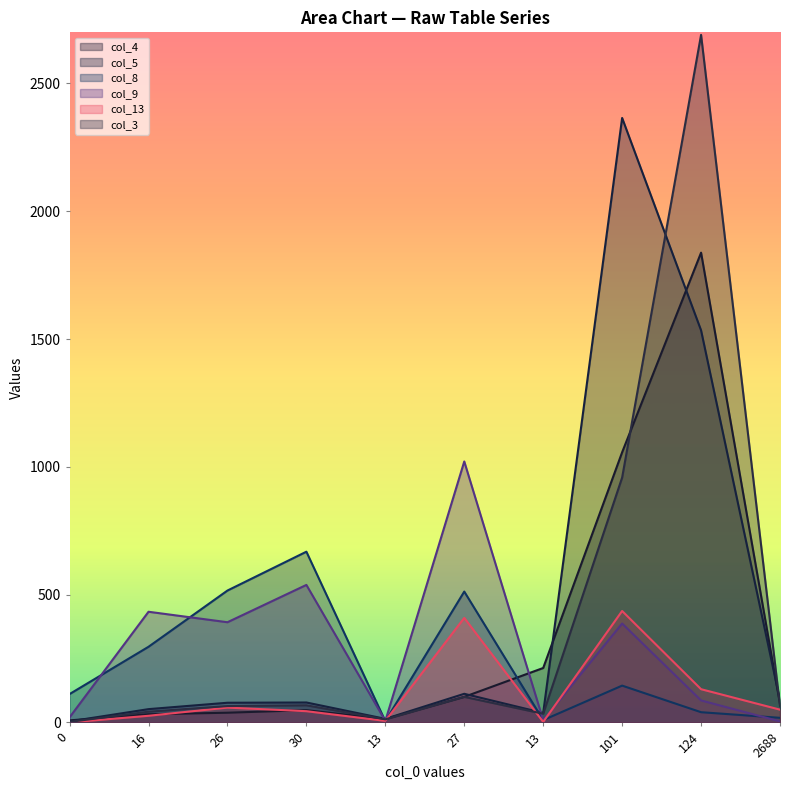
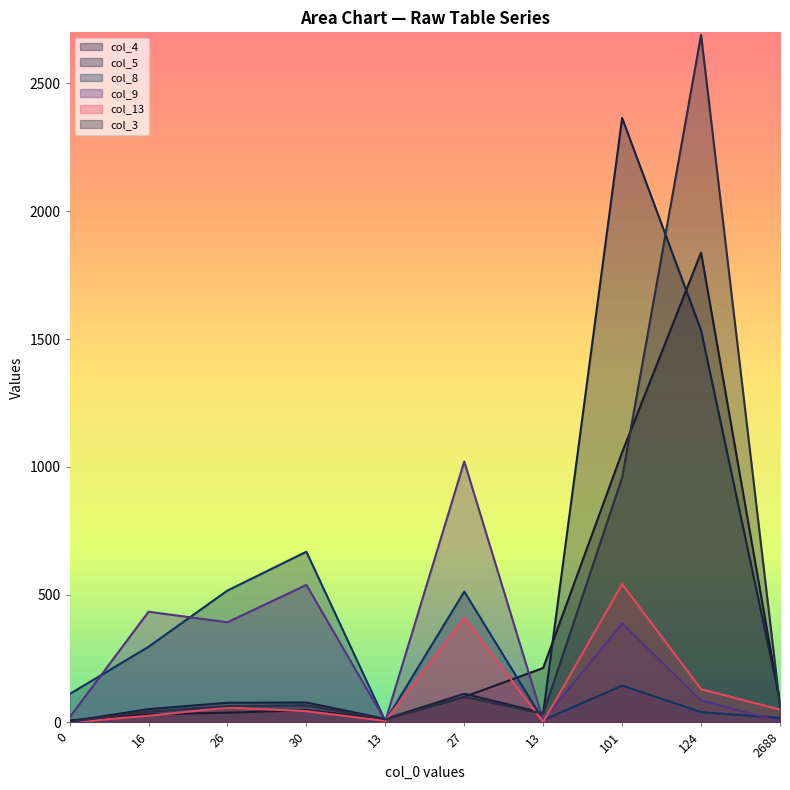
  {
    "col_13": {
      "27": 410,
-     "101": 440,
+     "101": 540,
      "124": 130,
      "2688": 50
    }
  }
